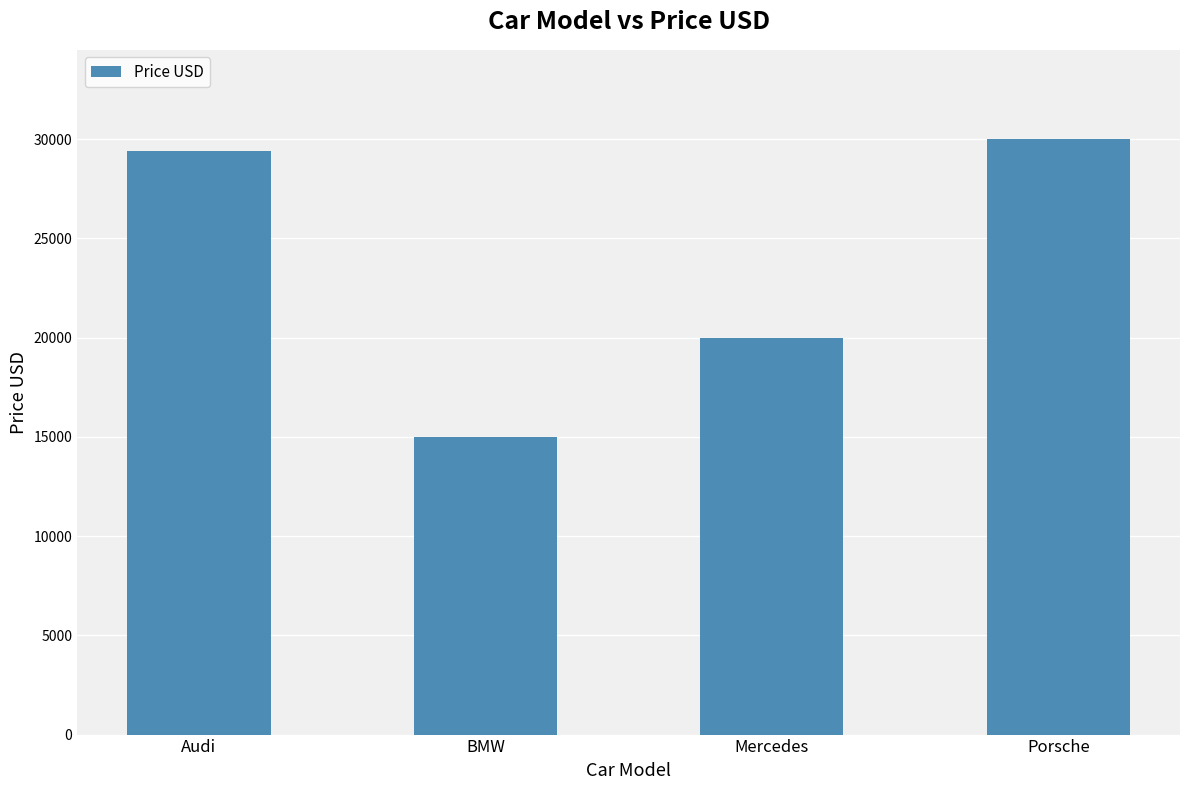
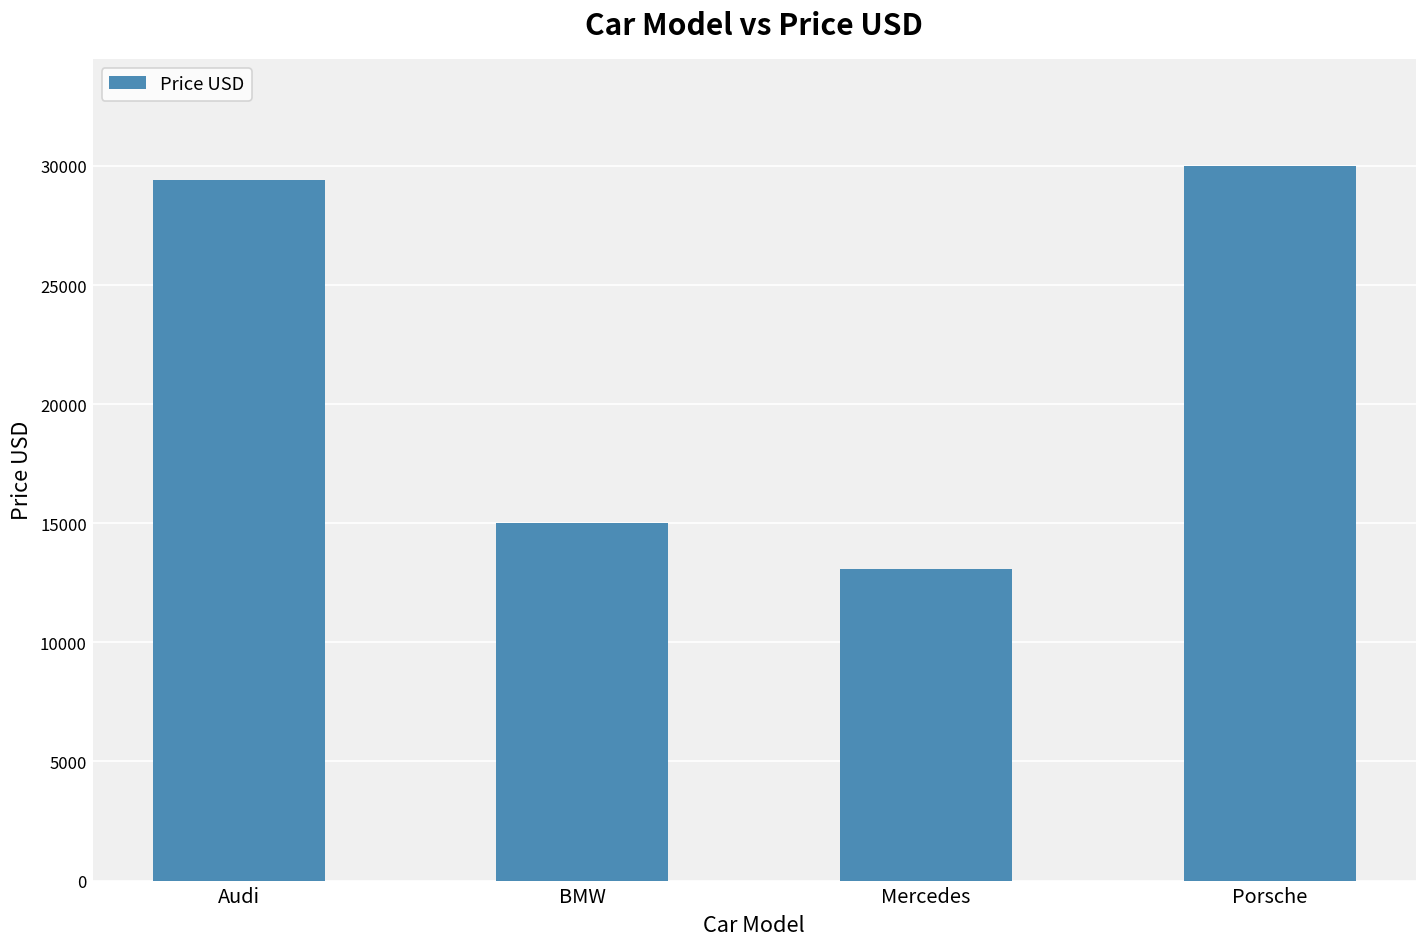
  {
    "Audi": 29400,
    "BMW": 15000,
-   "Mercedes": 20000,
+   "Mercedes": 13100,
    "Porsche": 30000
  }
